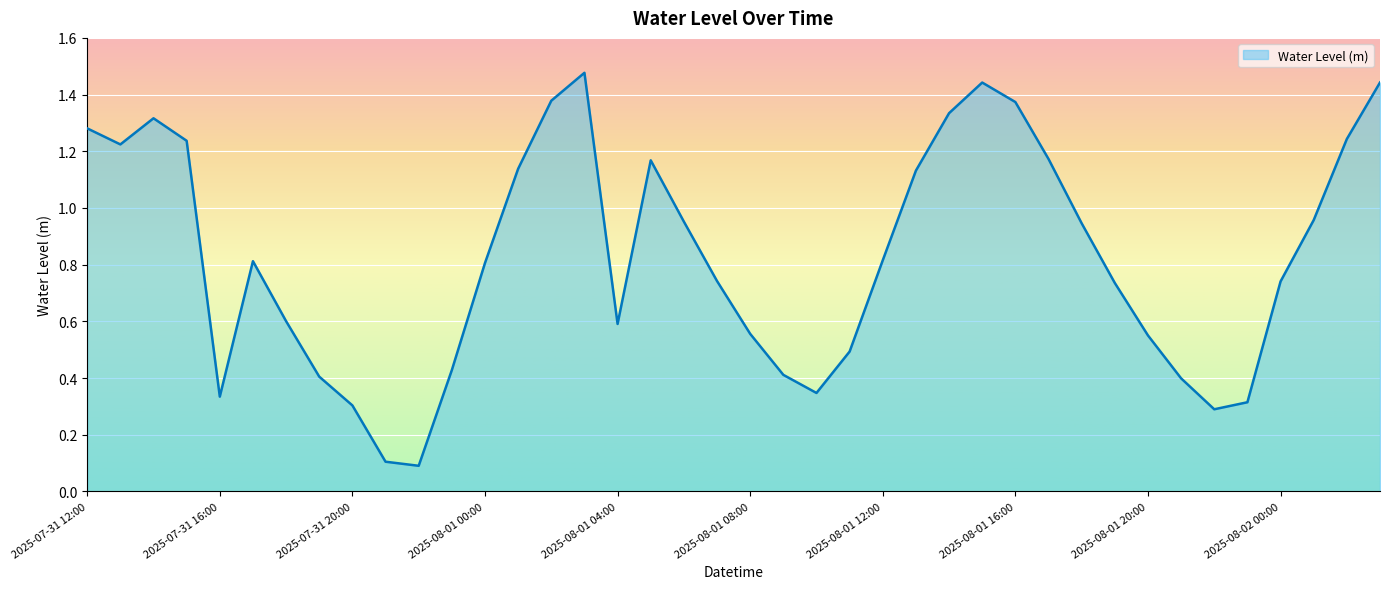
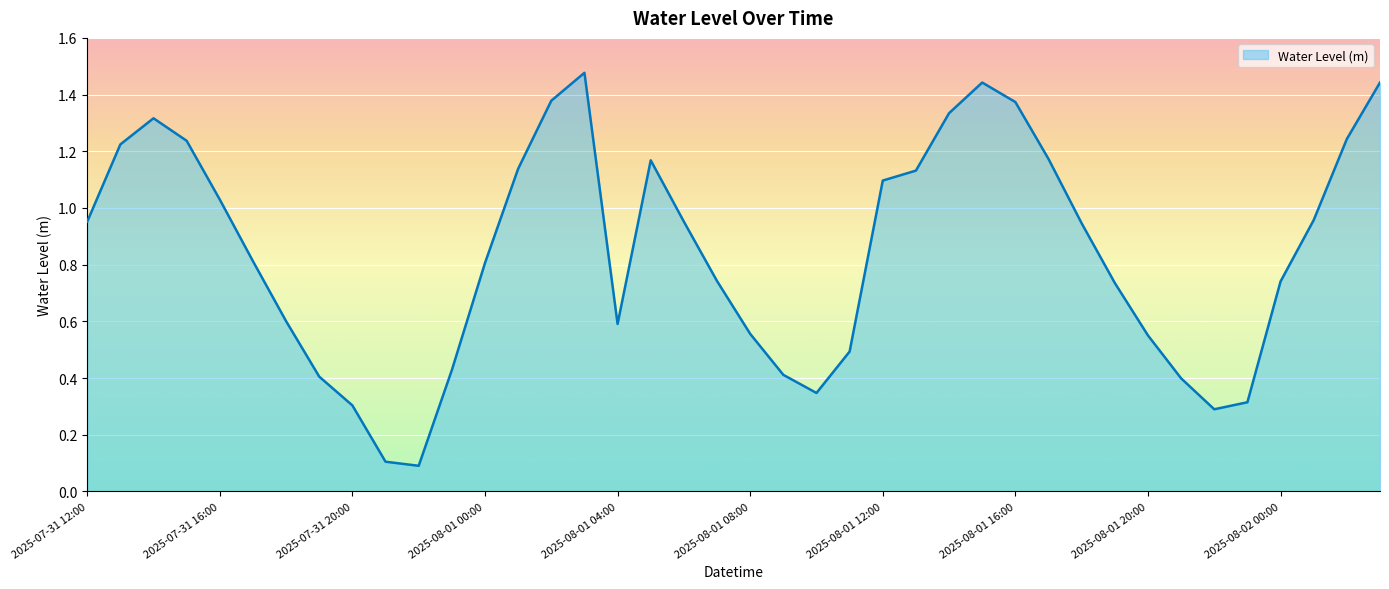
  {
-   "2025-07-31 12:00": 1.28,
-   "2025-07-31 16:00": 0.33,
+   "2025-07-31 12:00": 0.95,
+   "2025-07-31 16:00": 1.03,
    "2025-07-31 20:00": 0.30,
    "2025-08-01 00:00": 0.81,
    "2025-08-01 04:00": 0.59,
    "2025-08-01 08:00": 0.56,
-   "2025-08-01 12:00": 0.82,
+   "2025-08-01 12:00": 1.10,
    "2025-08-01 16:00": 1.37,
    "2025-08-01 20:00": 0.55,
    "2025-08-02 00:00": 0.74
  }
